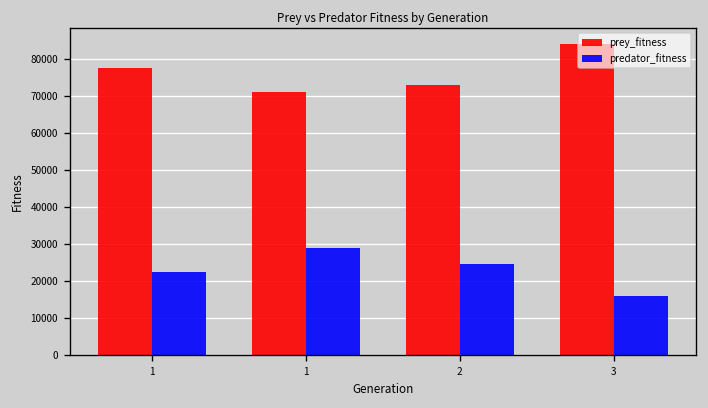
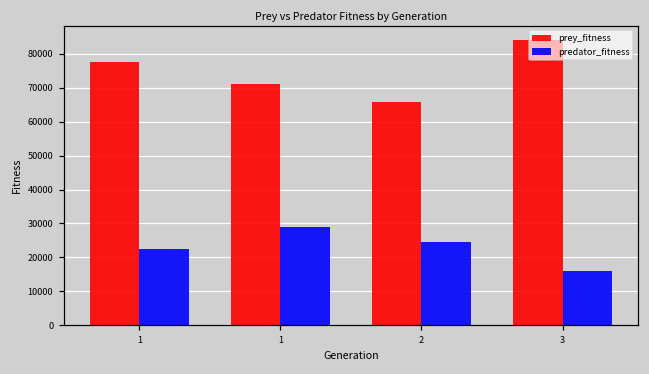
  {
    "prey_fitness": {
-     "2": 73000
+     "2": 66000
    },
    "predator_fitness": {
      "2": 24000,
      "3": 16000
    }
  }
